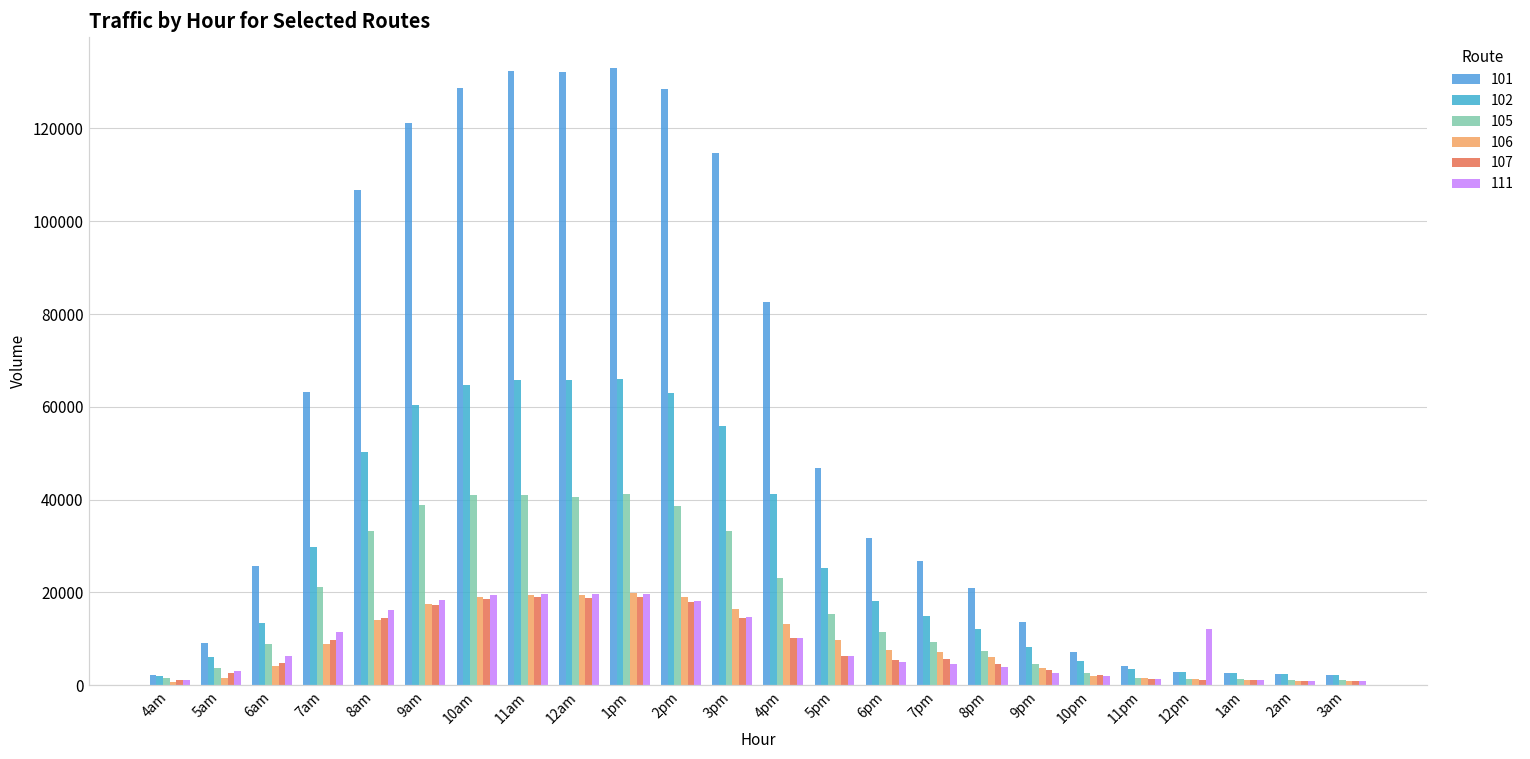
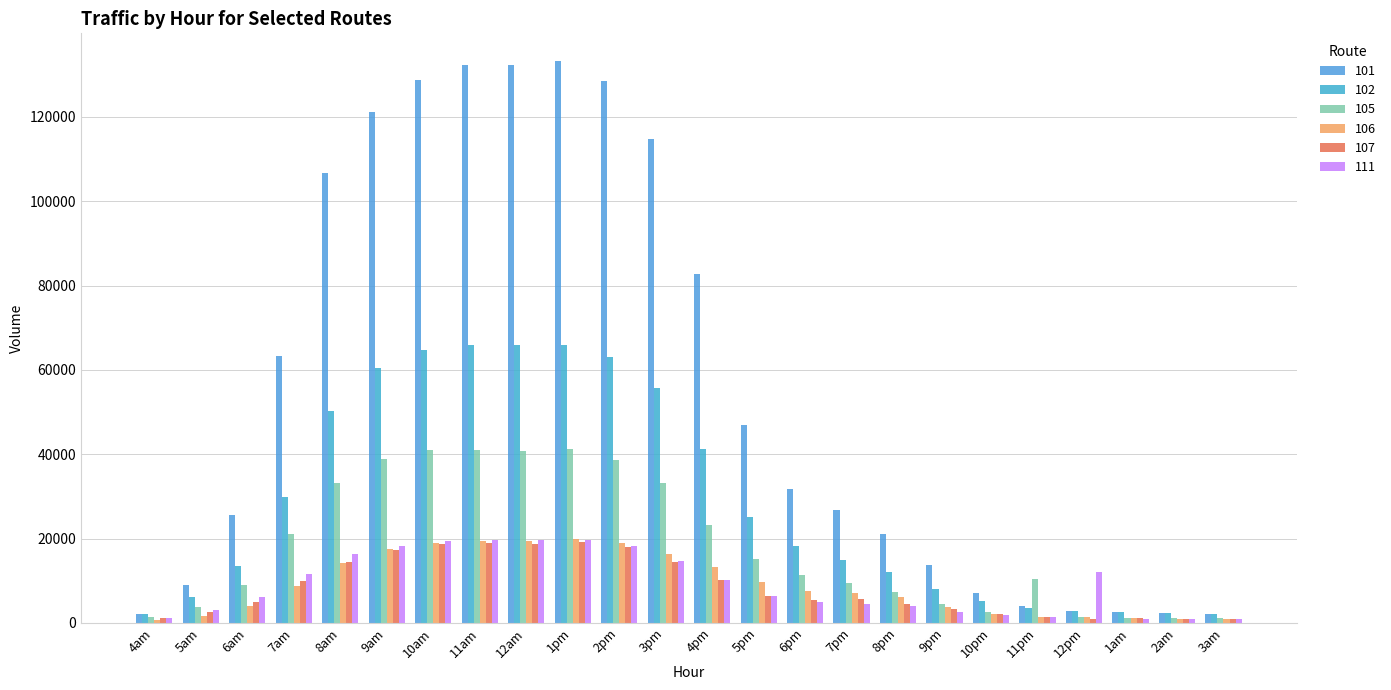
  {
    "105": {
      "4am": 2000,
      "5am": 4000,
      "6am": 9000,
      "7am": 21000,
      "8am": 33000,
      "9am": 39000,
      "10am": 41000,
      "11am": 41000,
      "12am": 41000,
      "1pm": 41000,
      "2pm": 39000,
      "3pm": 33000,
      "4pm": 23000,
      "5pm": 15000,
      "6pm": 11000,
      "7pm": 9000,
      "8pm": 7000,
      "9pm": 5000,
      "10pm": 3000,
-     "11pm": 2000,
+     "11pm": 10000,
      "12pm": 1000,
      "1am": 1000,
      "2am": 1000,
      "3am": 1000
    },
    "111": {
      "4am": 1000,
      "5am": 3000,
      "6am": 6000,
      "7am": 11000,
      "8am": 16000,
      "9am": 18000,
      "10am": 19000,
      "11am": 20000,
      "12am": 20000,
      "1pm": 20000,
      "2pm": 18000,
      "3pm": 15000,
      "4pm": 10000,
      "5pm": 6000,
      "6pm": 5000,
      "7pm": 5000,
      "8pm": 4000,
      "9pm": 3000,
      "10pm": 2000,
      "11pm": 1000,
      "12pm": 12000,
      "1am": 1000,
      "2am": 1000,
      "3am": 1000
    }
  }
